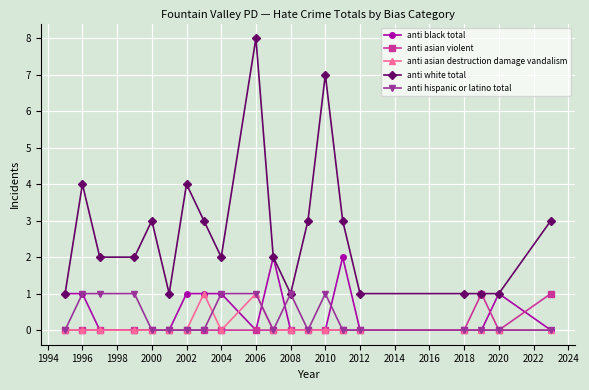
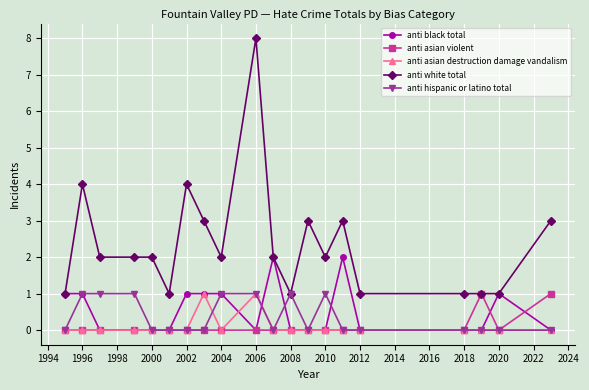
  {
    "anti white total": {
      "1996": 4,
-     "2000": 3,
+     "2000": 2,
      "2002": 4,
      "2004": 2,
      "2006": 8,
-     "2010": 7,
+     "2010": 2,
      "2012": 1,
      "2018": 1
    }
  }
